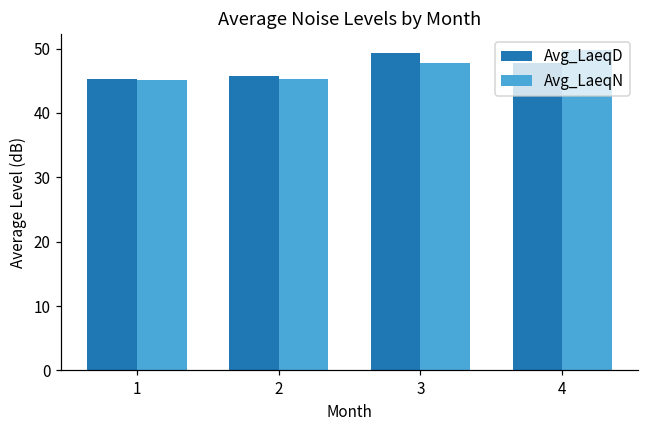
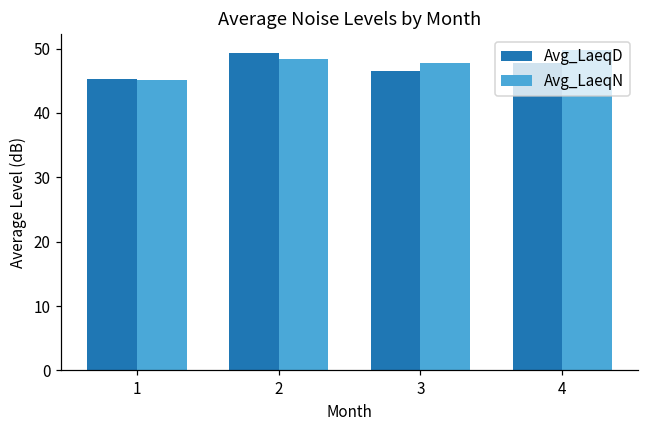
  {
    "Avg_LaeqD": {
      "1": 45,
-     "2": 46,
-     "3": 49
+     "2": 49,
+     "3": 47
    },
    "Avg_LaeqN": {
      "1": 45,
-     "2": 45,
+     "2": 48,
      "3": 48
    }
  }
